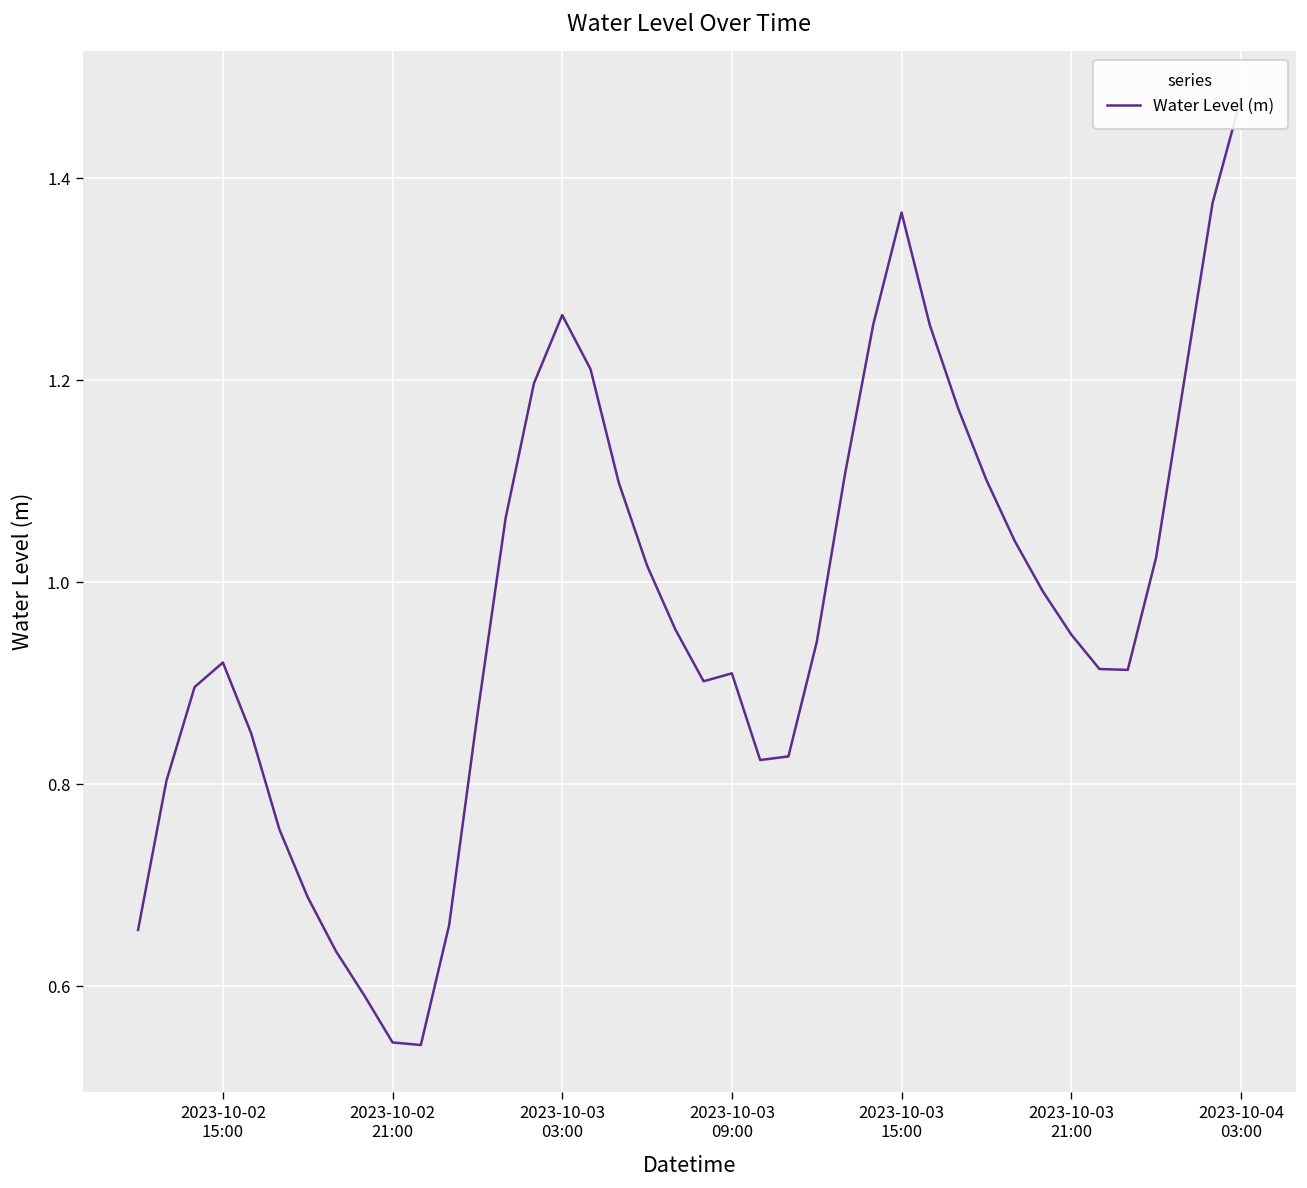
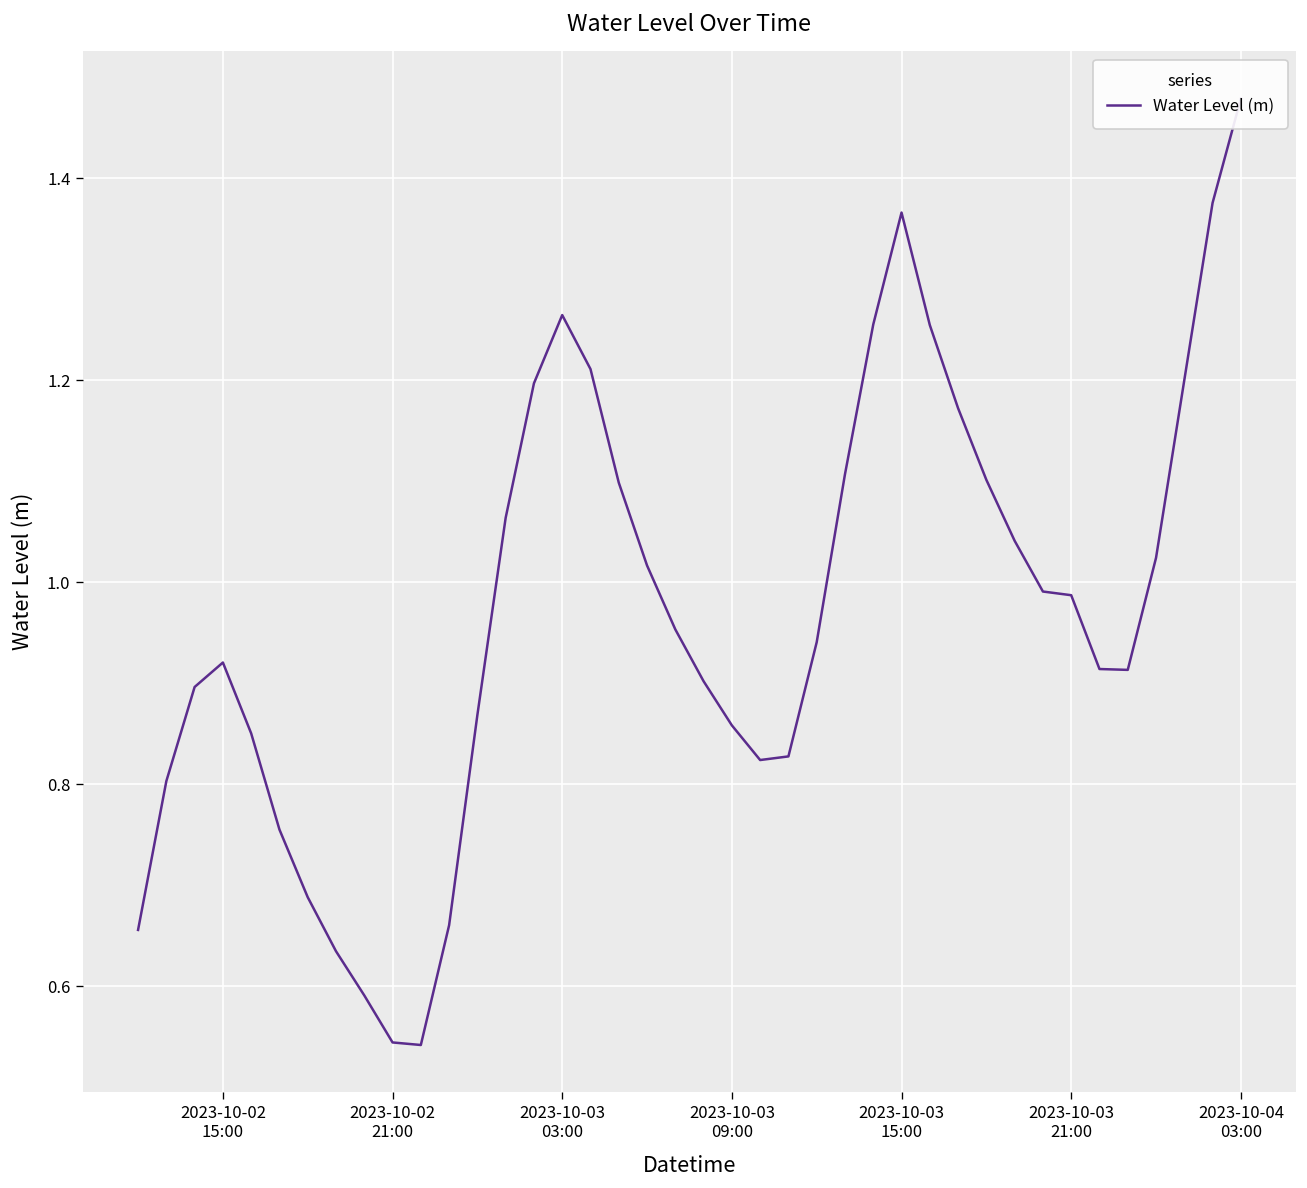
  {
    "2023-10-02 15:00": 0.92,
    "2023-10-02 21:00": 0.54,
    "2023-10-03 03:00": 1.26,
-   "2023-10-03 09:00": 0.91,
+   "2023-10-03 09:00": 0.86,
    "2023-10-03 15:00": 1.37,
-   "2023-10-03 21:00": 0.95
+   "2023-10-03 21:00": 0.99
  }
